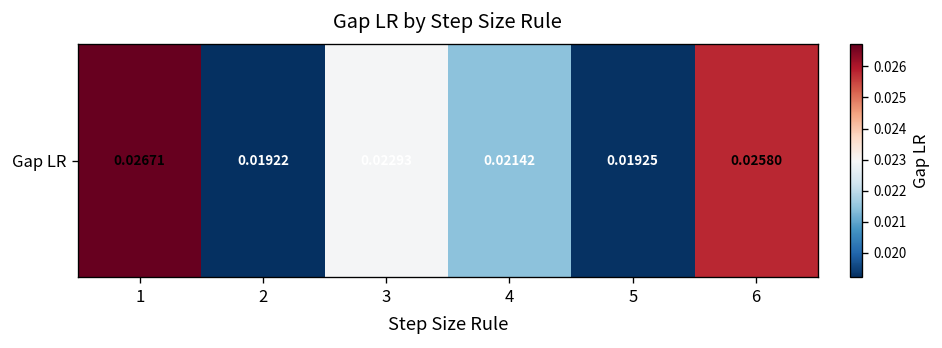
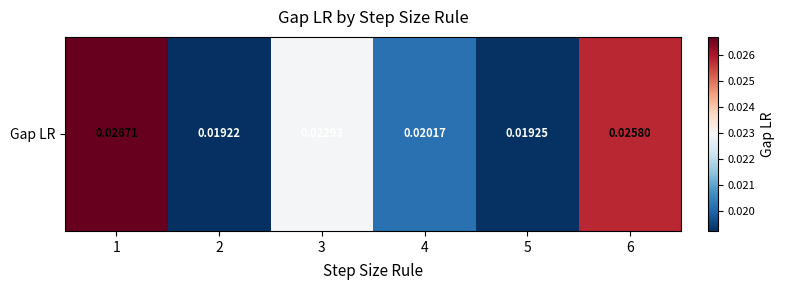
  {
    "Gap LR": {
      "1": 0.02671,
      "2": 0.01922,
-     "4": 0.02142,
+     "4": 0.02017,
      "5": 0.01925,
      "6": 0.02580
    }
  }
